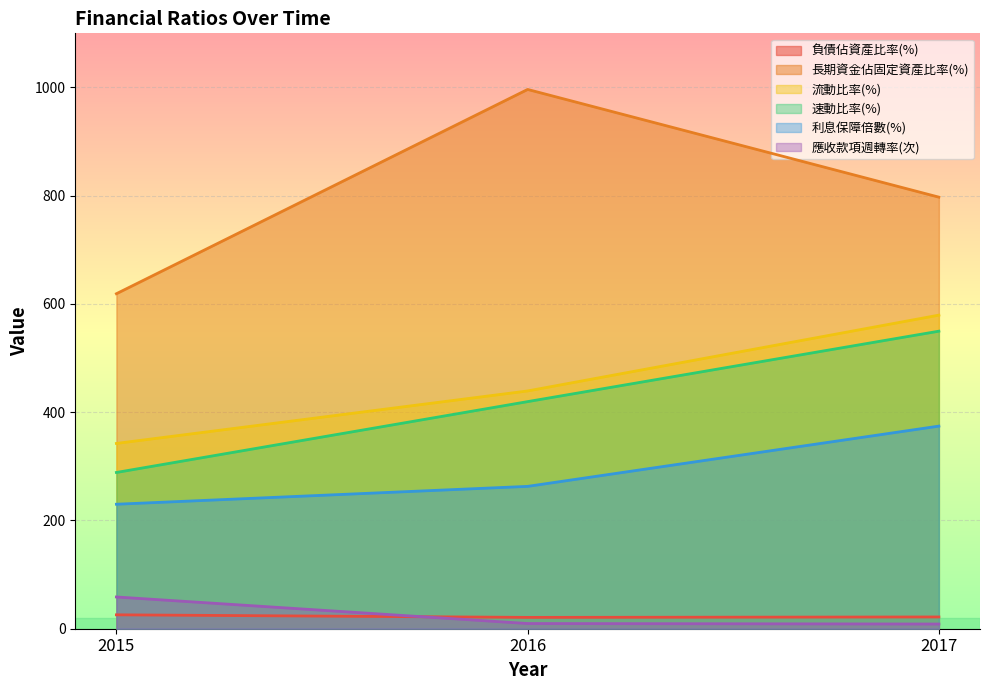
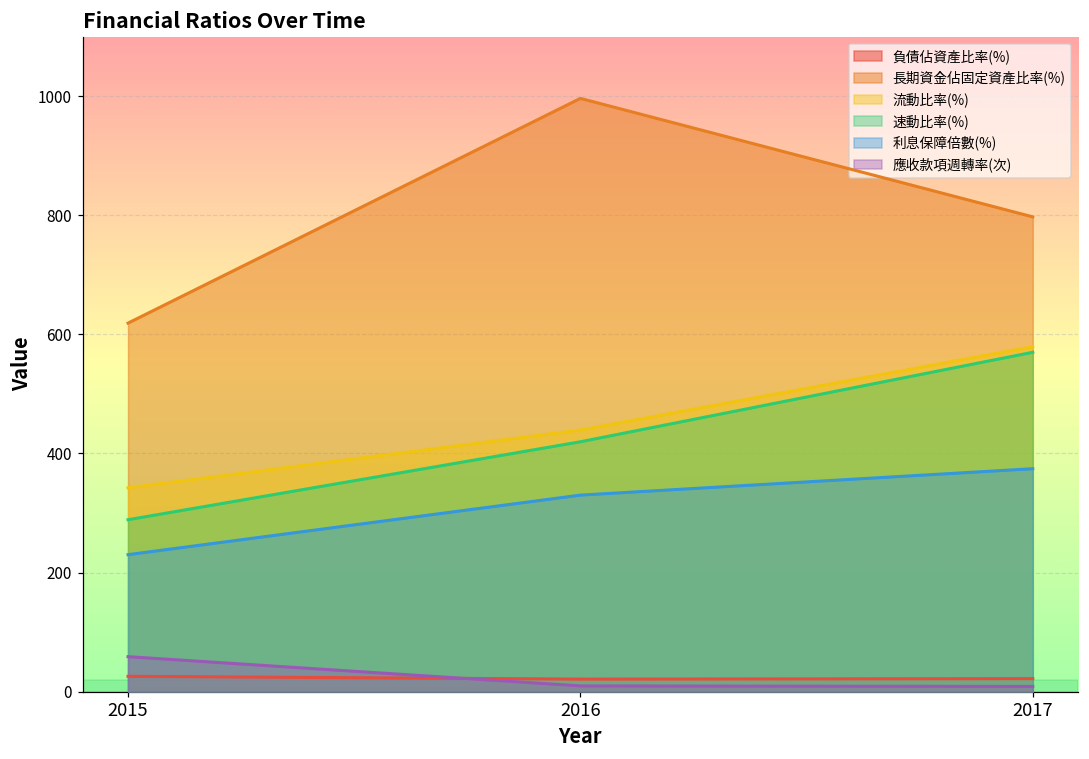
  {
    "速動比率(%)": {
      "2015": 290,
      "2016": 420,
-     "2017": 550
+     "2017": 570
    },
    "利息保障倍數(%)": {
      "2015": 230,
-     "2016": 260,
+     "2016": 330,
      "2017": 370
    },
    "應收款項週轉率(次)": {
      "2015": 60,
      "2016": 10,
      "2017": 10
    }
  }
